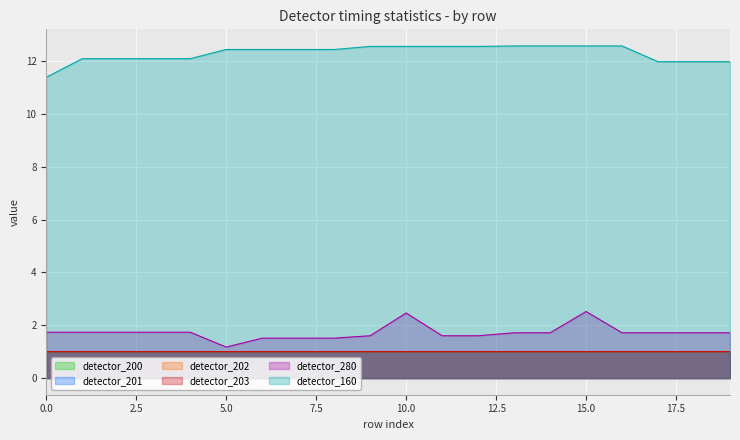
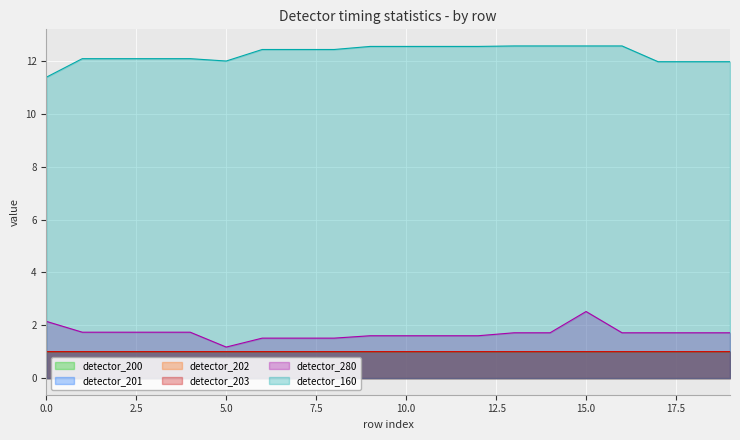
  {
    "detector_203": {
      "0.0": 1.0,
      "5.0": 1.0,
      "10.0": 1.0,
      "15.0": 1.0
    },
    "detector_280": {
-     "0.0": 1.7,
+     "0.0": 2.1,
      "5.0": 1.2,
-     "10.0": 2.5,
+     "10.0": 1.6,
      "15.0": 2.5
    },
    "detector_160": {
      "0.0": 11.4,
-     "5.0": 12.4,
+     "5.0": 12.0,
      "10.0": 12.6,
      "15.0": 12.6
    }
  }
